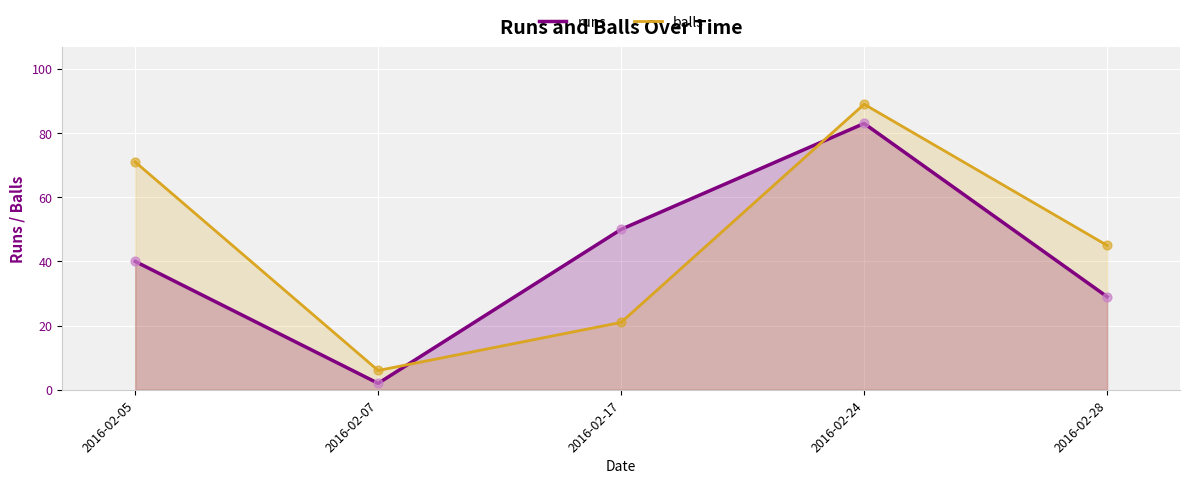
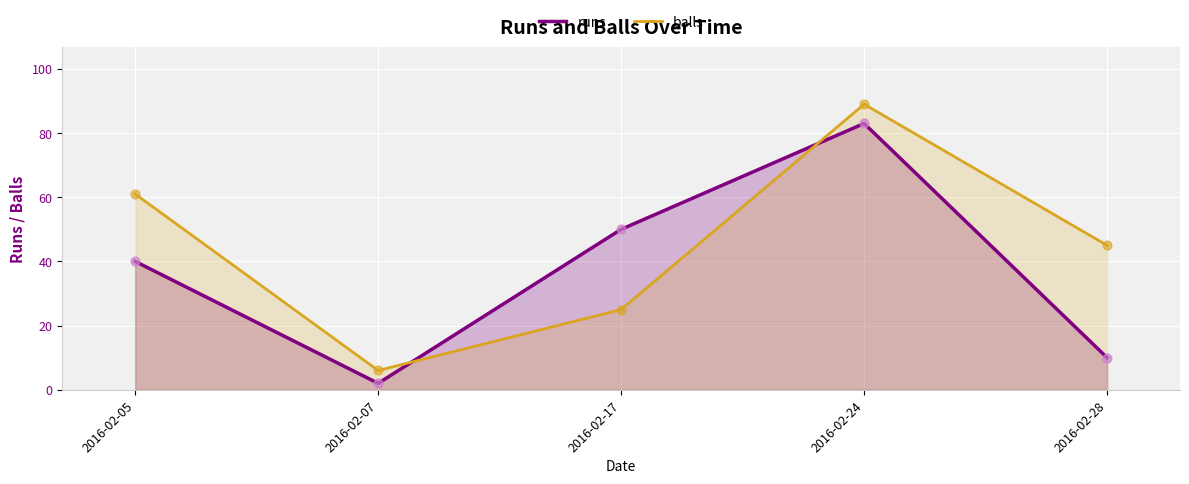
  {
    "runs": {
      "2016-02-05": 40,
      "2016-02-07": 2,
      "2016-02-17": 50,
      "2016-02-24": 83,
-     "2016-02-28": 29
+     "2016-02-28": 10
    },
    "balls": {
-     "2016-02-05": 71,
+     "2016-02-05": 61,
      "2016-02-07": 6,
-     "2016-02-17": 21,
+     "2016-02-17": 25,
      "2016-02-24": 89,
      "2016-02-28": 45
    }
  }
